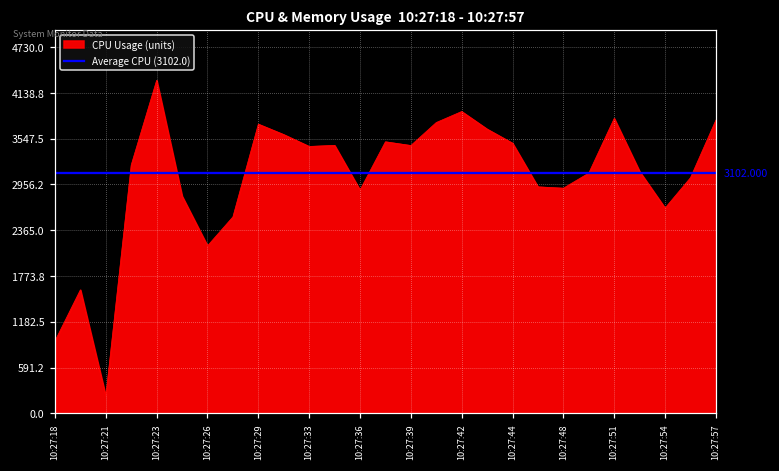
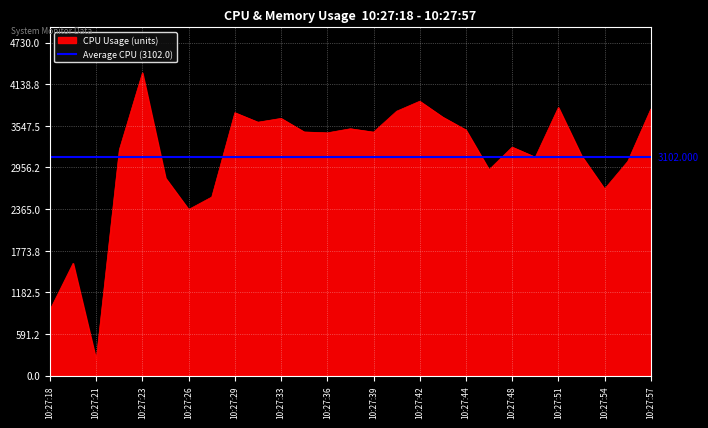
  {
    "CPU Usage (units)": {
      "10:27:18": 900,
      "10:27:21": 200,
      "10:27:23": 4300,
-     "10:27:26": 2200,
+     "10:27:26": 2400,
      "10:27:29": 3700,
-     "10:27:33": 3400,
-     "10:27:36": 2900,
+     "10:27:33": 3700,
+     "10:27:36": 3400,
      "10:27:39": 3500,
      "10:27:42": 3900,
      "10:27:44": 3500,
-     "10:27:48": 2900,
+     "10:27:48": 3200,
      "10:27:51": 3800,
      "10:27:54": 2700,
      "10:27:57": 3800
    },
    "Average CPU (3102.0)": {
      "10:27:57": 3102.000
    }
  }
